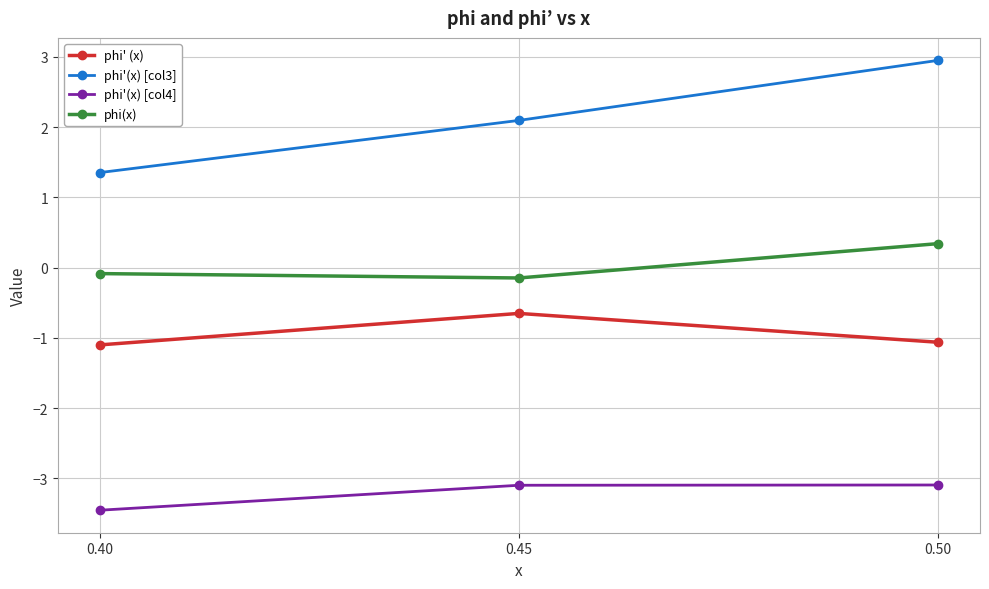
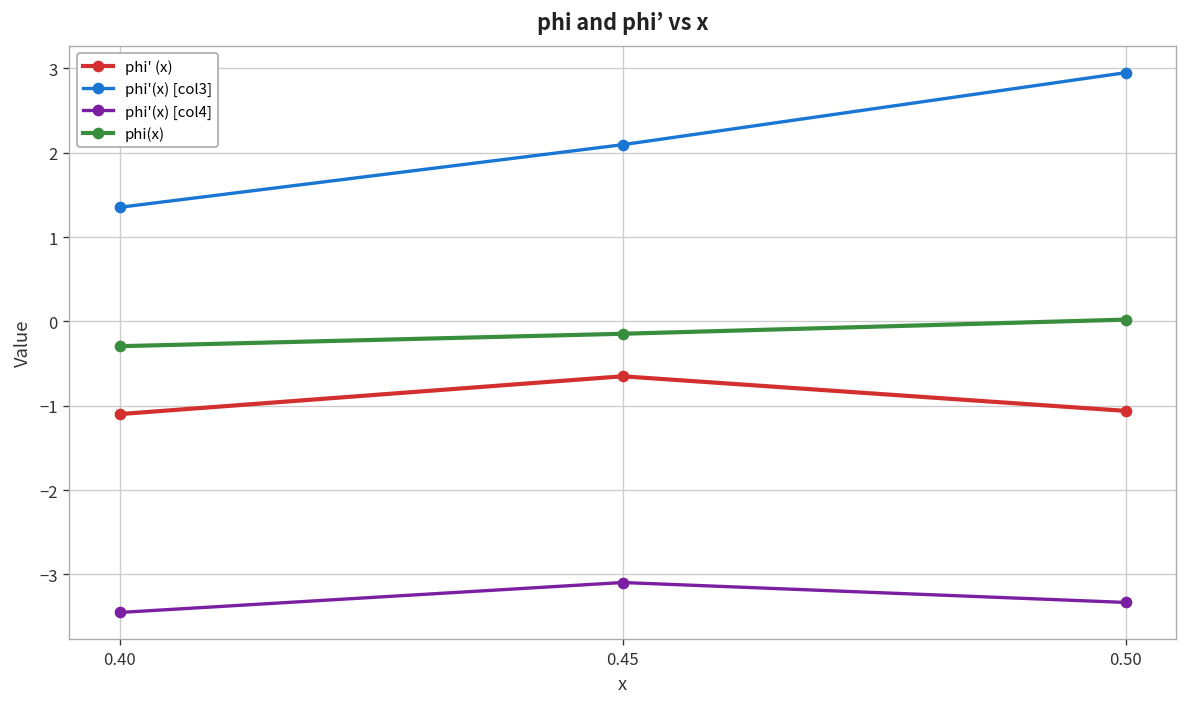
  {
    "phi' (x)": {
      "0.40": -1.1,
      "0.45": -0.7,
      "0.50": -1.1
    },
    "phi'(x) [col3]": {
      "0.40": 1.4,
      "0.45": 2.1,
      "0.50": 3.0
    },
    "phi'(x) [col4]": {
      "0.40": -3.5,
      "0.45": -3.1,
-     "0.50": -3.1
+     "0.50": -3.3
    },
    "phi(x)": {
-     "0.40": -0.1,
+     "0.40": -0.3,
      "0.45": -0.1,
-     "0.50": 0.3
+     "0.50": 0.0
    }
  }
